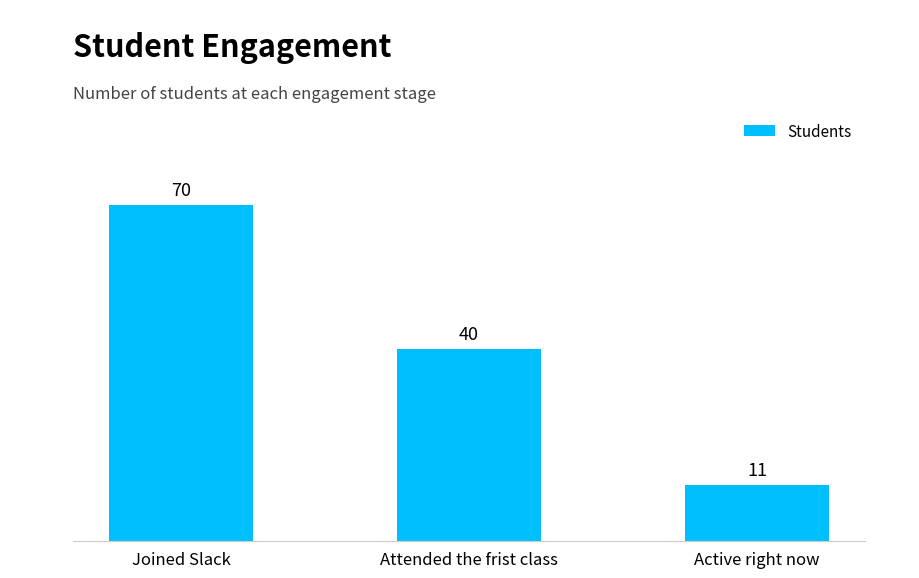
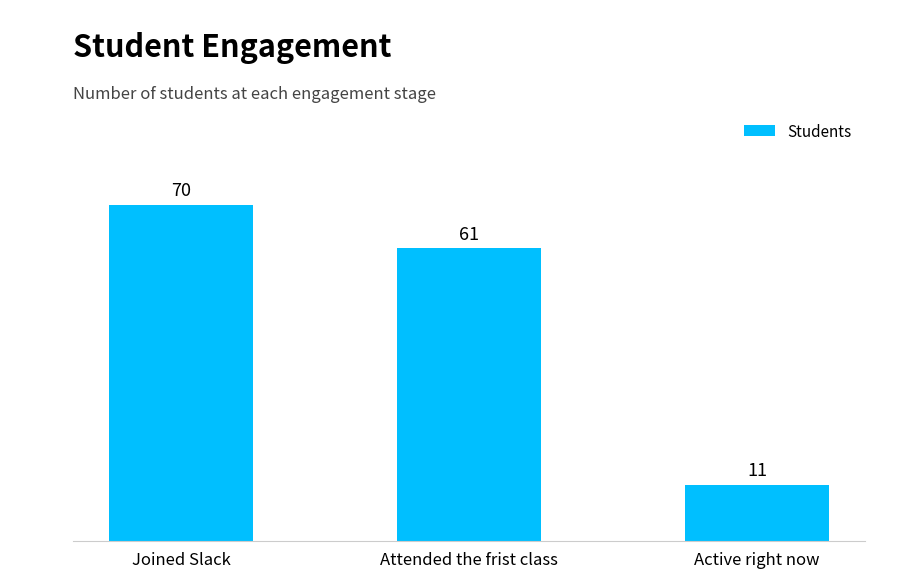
  {
    "Joined Slack": 70,
-   "Attended the frist class": 40
+   "Attended the frist class": 61
  }
